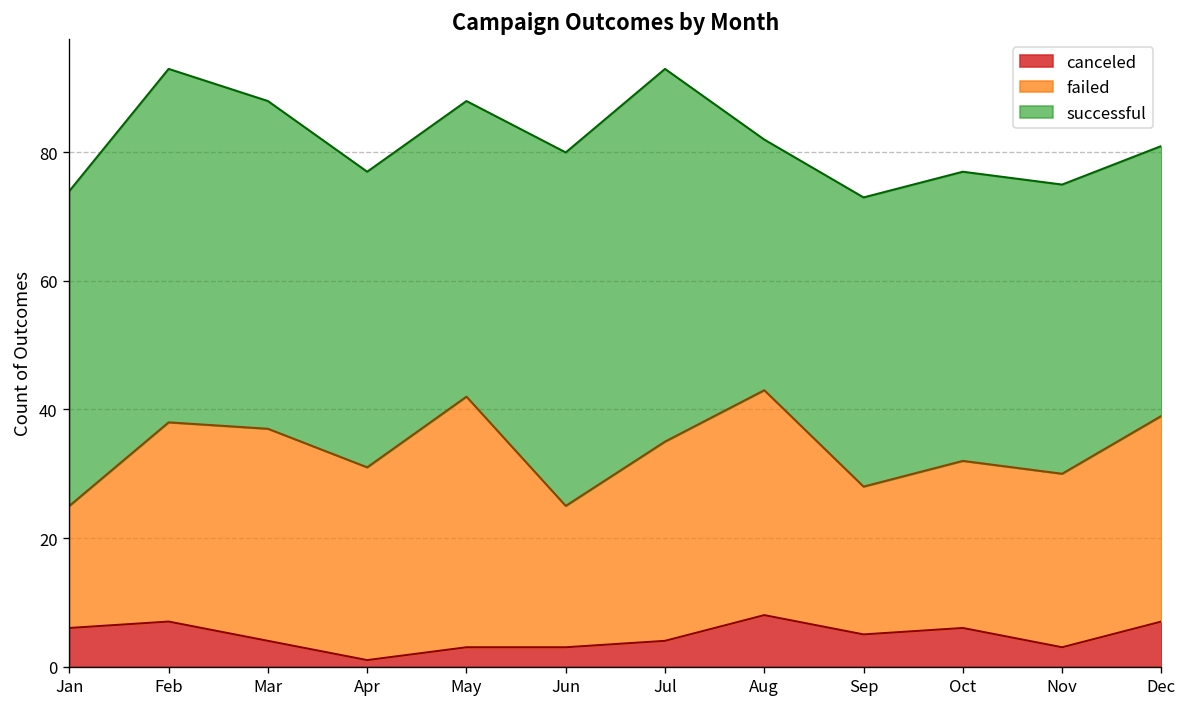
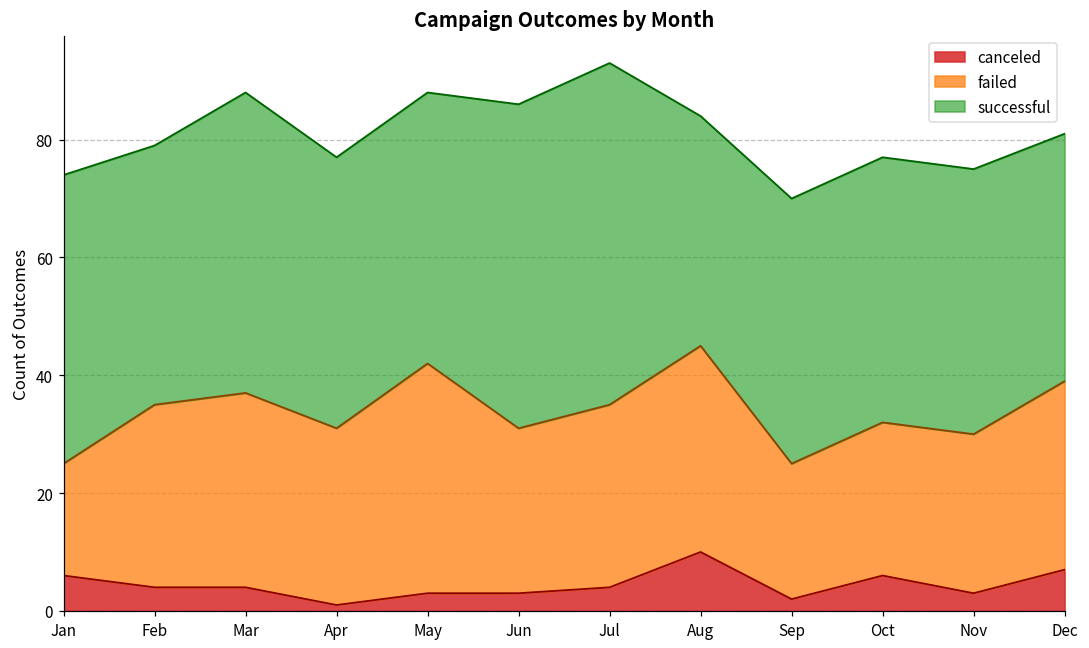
  {
    "canceled": {
      "Jan": 6,
-     "Feb": 7,
+     "Feb": 4,
      "Mar": 4,
      "Apr": 1,
      "May": 3,
      "Jun": 3,
      "Jul": 4,
-     "Aug": 8,
-     "Sep": 5,
+     "Aug": 10,
+     "Sep": 2,
      "Oct": 6,
      "Nov": 3,
      "Dec": 7
    },
    "failed": {
      "Jan": 19,
      "Feb": 31,
      "Mar": 33,
      "Apr": 30,
      "May": 39,
-     "Jun": 22,
+     "Jun": 28,
      "Jul": 31,
      "Aug": 35,
      "Sep": 23,
      "Oct": 26,
      "Nov": 27,
      "Dec": 32
    },
    "successful": {
      "Jan": 49,
-     "Feb": 55,
+     "Feb": 44,
      "Mar": 51,
      "Apr": 46,
      "May": 46,
      "Jun": 55,
      "Jul": 58,
      "Aug": 39,
      "Sep": 45,
      "Oct": 45,
      "Nov": 45,
      "Dec": 42
    }
  }
